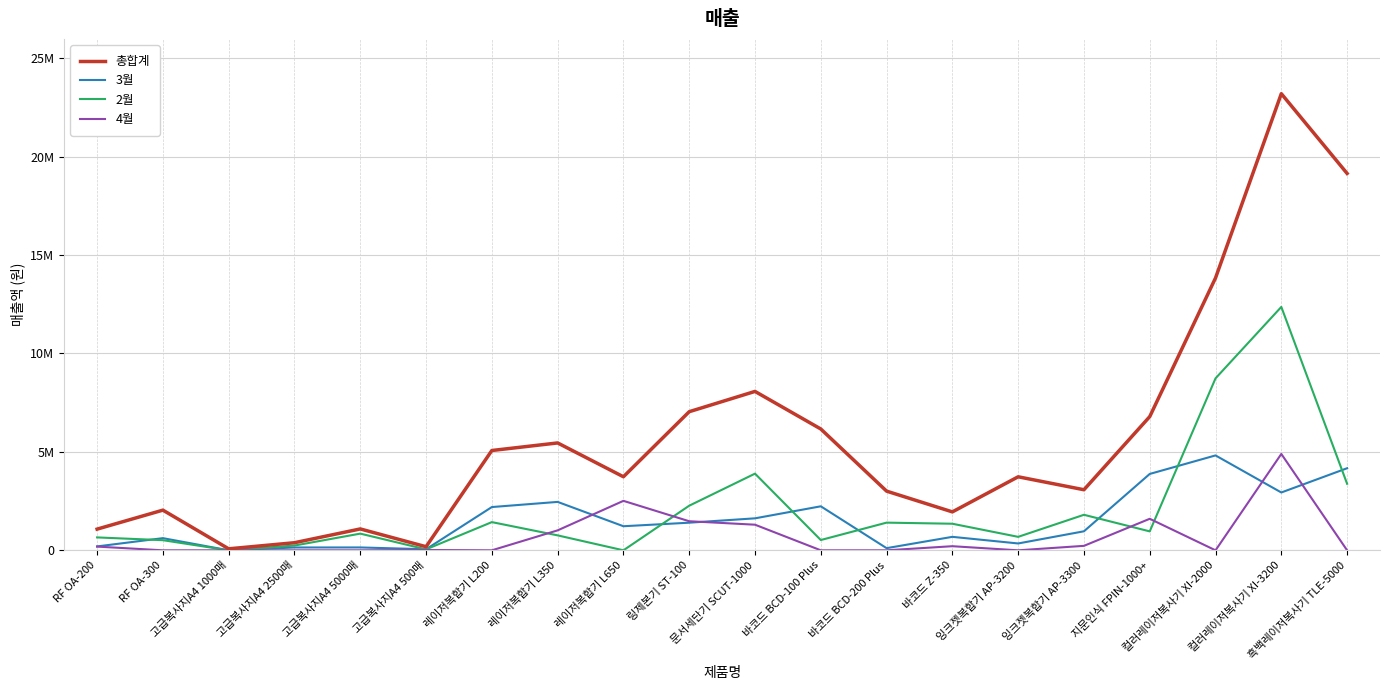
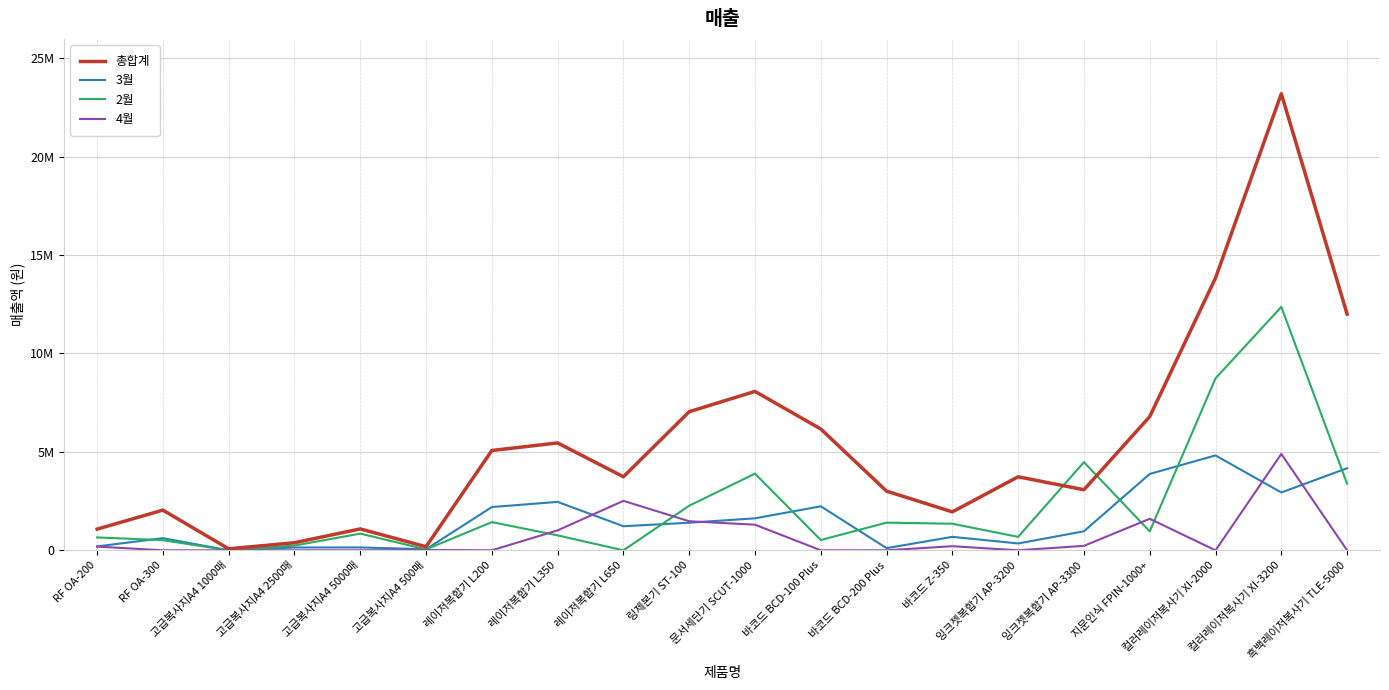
  {
    "총합계": {
      "RF OA-200": 1100000,
      "RF OA-300": 2000000,
      "고급복사지A4 2500매": 400000,
      "고급복사지A4 5000매": 1100000,
      "고급복사지A4 500매": 200000,
      "레이저복합기 L200": 5100000,
      "레이저복합기 L350": 5500000,
      "레이저복합기 L650": 3700000,
      "링제본기 ST-100": 7000000,
      "문서세단기 SCUT-1000": 8100000,
      "바코드 BCD-100 Plus": 6200000,
      "바코드 BCD-200 Plus": 3000000,
      "바코드 Z-350": 2000000,
      "잉크젯복합기 AP-3200": 3700000,
      "잉크젯복합기 AP-3300": 3100000,
      "지문인식 FPIN-1000+": 6800000,
      "컬러레이저복사기 XI-2000": 13800000,
      "컬러레이저복사기 XI-3200": 23200000,
-     "흑백레이저복사기 TLE-5000": 19100000
+     "흑백레이저복사기 TLE-5000": 12000000
    },
    "3월": {
      "고급복사지A4 5000매": 100000,
      "레이저복합기 L200": 2200000,
      "레이저복합기 L350": 2500000,
      "레이저복합기 L650": 1200000,
      "문서세단기 SCUT-1000": 1600000,
      "바코드 BCD-100 Plus": 2200000,
      "바코드 Z-350": 700000,
      "잉크젯복합기 AP-3200": 300000,
      "잉크젯복합기 AP-3300": 1000000,
      "지문인식 FPIN-1000+": 3900000,
      "컬러레이저복사기 XI-2000": 4800000,
      "컬러레이저복사기 XI-3200": 2900000,
      "흑백레이저복사기 TLE-5000": 4200000
    },
    "2월": {
      "RF OA-200": 700000,
      "고급복사지A4 5000매": 800000,
      "레이저복합기 L200": 1400000,
      "레이저복합기 L350": 800000,
      "레이저복합기 L650": 0,
      "링제본기 ST-100": 2300000,
      "문서세단기 SCUT-1000": 3900000,
      "바코드 BCD-100 Plus": 500000,
      "바코드 BCD-200 Plus": 1400000,
      "바코드 Z-350": 1400000,
      "잉크젯복합기 AP-3200": 700000,
-     "잉크젯복합기 AP-3300": 1800000,
+     "잉크젯복합기 AP-3300": 4500000,
      "지문인식 FPIN-1000+": 1000000,
      "컬러레이저복사기 XI-2000": 8700000,
      "컬러레이저복사기 XI-3200": 12400000,
      "흑백레이저복사기 TLE-5000": 3400000
    },
    "4월": {
      "RF OA-300": 0,
      "고급복사지A4 2500매": 0,
      "고급복사지A4 5000매": 0,
      "레이저복합기 L200": 0,
      "레이저복합기 L350": 1000000,
      "레이저복합기 L650": 2500000,
      "문서세단기 SCUT-1000": 1300000,
      "바코드 BCD-100 Plus": 0,
      "바코드 Z-350": 200000,
      "잉크젯복합기 AP-3200": 0,
      "잉크젯복합기 AP-3300": 200000,
      "지문인식 FPIN-1000+": 1600000,
      "컬러레이저복사기 XI-2000": 0,
      "컬러레이저복사기 XI-3200": 4900000,
      "흑백레이저복사기 TLE-5000": 0
    }
  }
